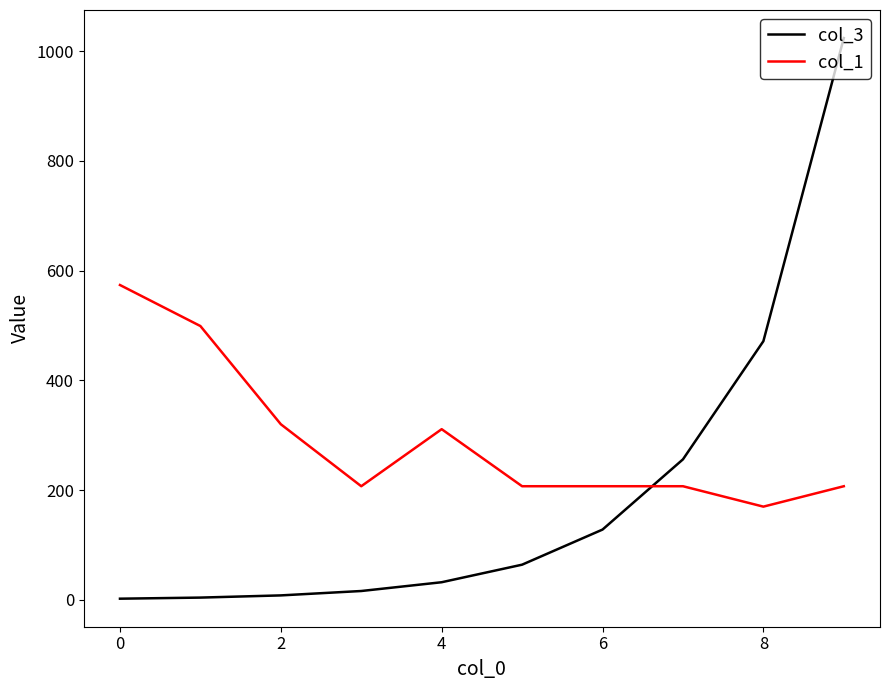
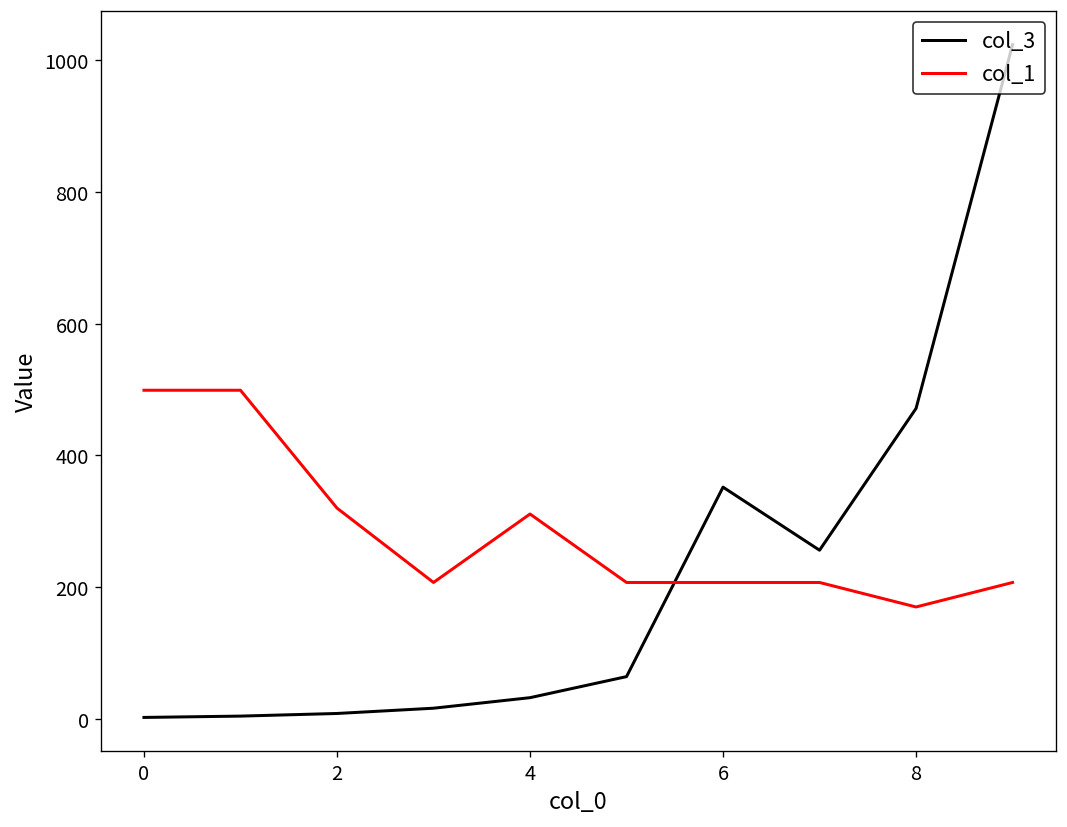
  {
    "col_3": {
      "0": 0,
      "2": 10,
      "4": 30,
-     "6": 130,
+     "6": 350,
      "8": 470
    },
    "col_1": {
-     "0": 570,
+     "0": 500,
      "2": 320,
      "4": 310,
      "6": 210,
      "8": 170
    }
  }
